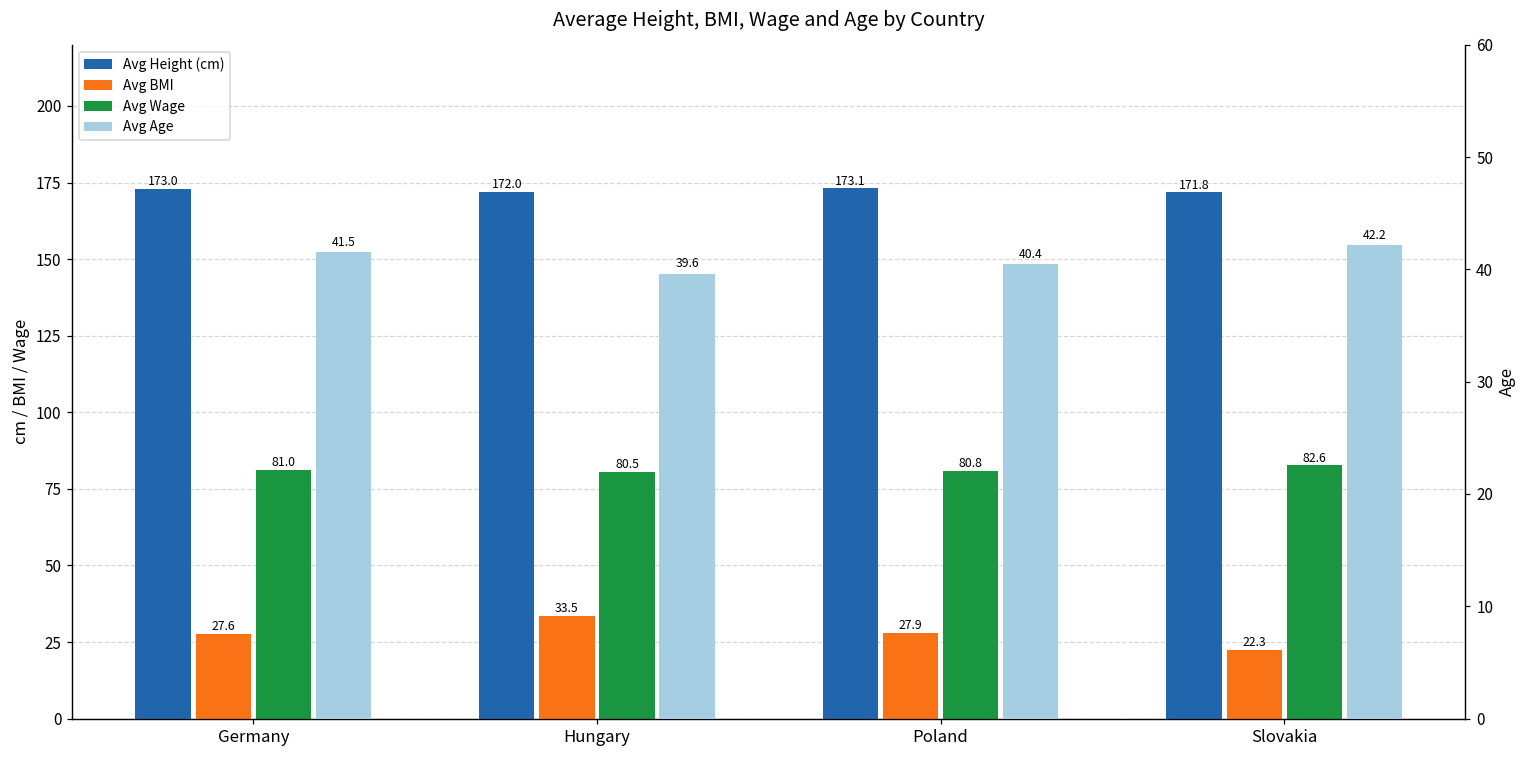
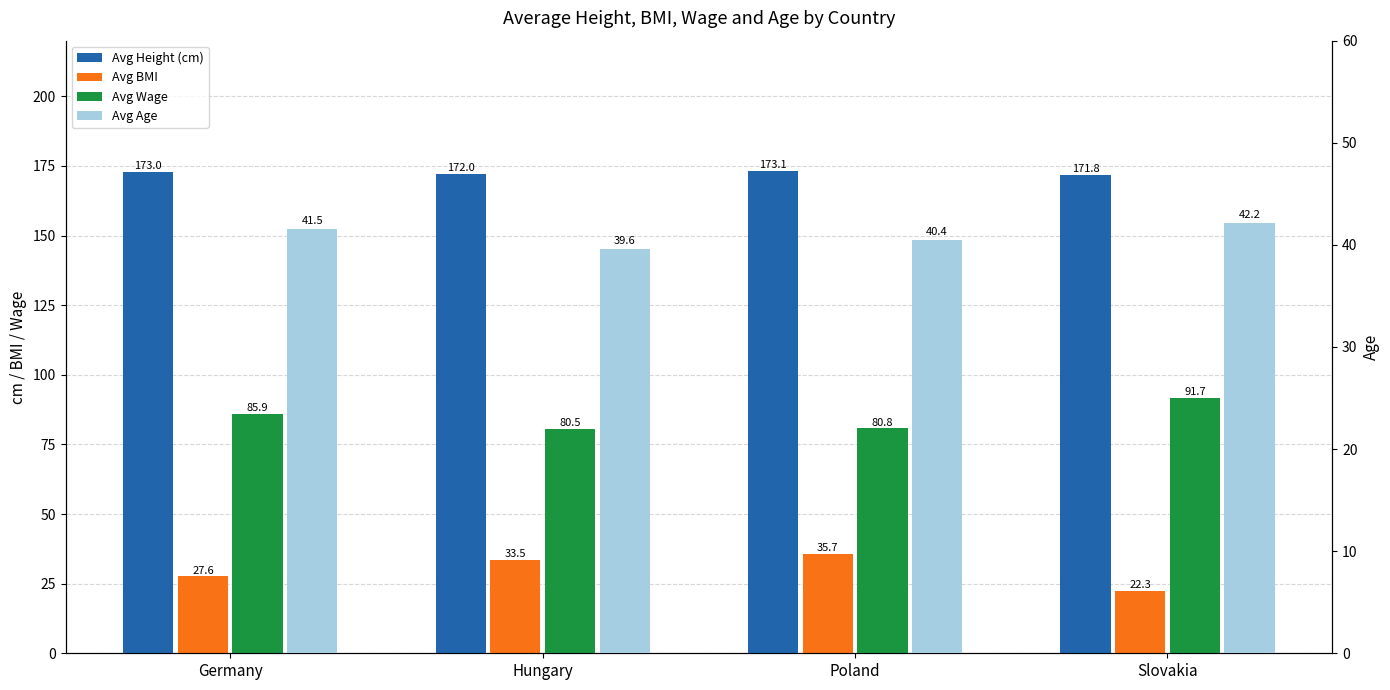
  {
    "Avg Height (cm)": {
      "Germany": 173.0,
      "Hungary": 172.0,
      "Poland": 173.1,
      "Slovakia": 171.8
    },
    "Avg BMI": {
      "Germany": 27.6,
      "Hungary": 33.5,
-     "Poland": 27.9,
+     "Poland": 35.7,
      "Slovakia": 22.3
    },
    "Avg Wage": {
-     "Germany": 81.0,
+     "Germany": 85.9,
      "Hungary": 80.5,
      "Poland": 80.8,
-     "Slovakia": 82.6
+     "Slovakia": 91.7
    },
    "Avg Age": {
      "Germany": 41.5,
      "Hungary": 39.6,
      "Poland": 40.4,
      "Slovakia": 42.2
    }
  }
